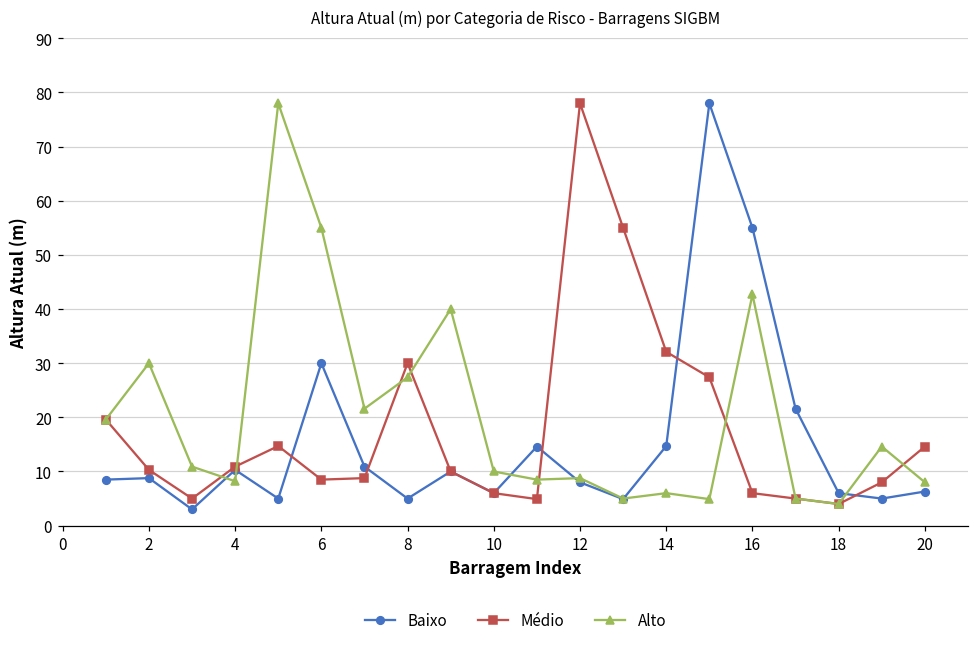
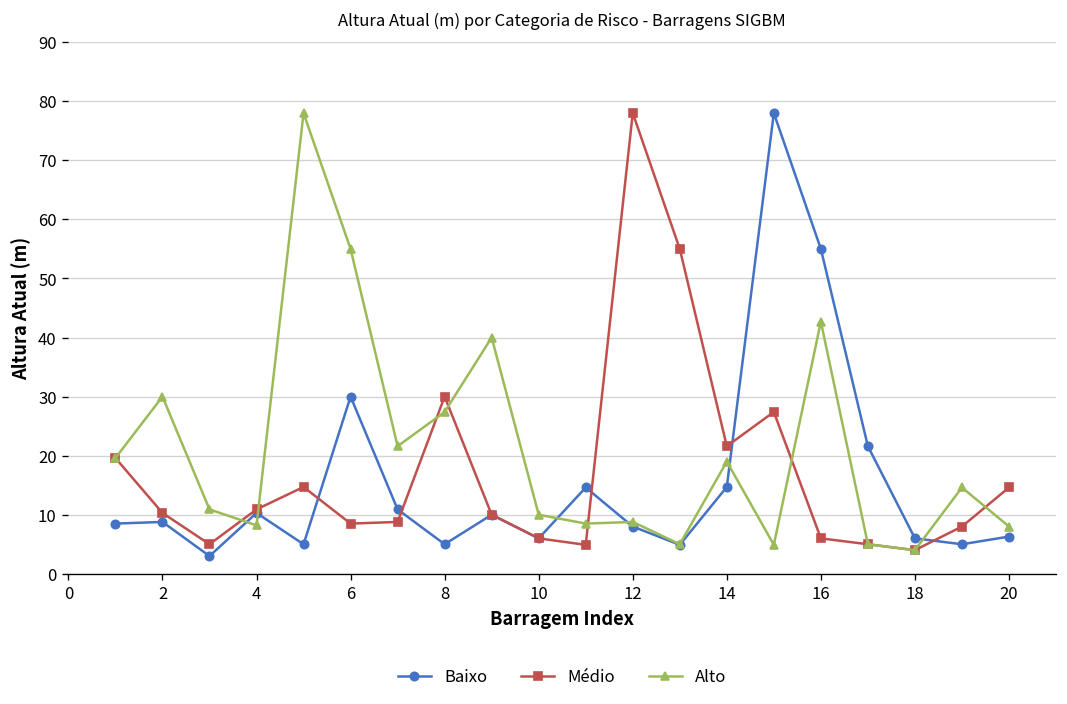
  {
    "Baixo": {
      "2": 9,
      "4": 10,
      "6": 30,
      "8": 5,
      "12": 8,
      "14": 15,
      "16": 55,
      "18": 6,
      "20": 6
    },
    "Médio": {
      "2": 10,
      "4": 11,
      "6": 9,
      "8": 30,
      "12": 78,
-     "14": 32,
+     "14": 22,
      "16": 6,
      "20": 15
    },
    "Alto": {
      "2": 30,
      "4": 8,
      "6": 55,
      "8": 27,
      "10": 10,
      "12": 9,
-     "14": 6,
+     "14": 19,
      "16": 43,
      "20": 8
    }
  }
